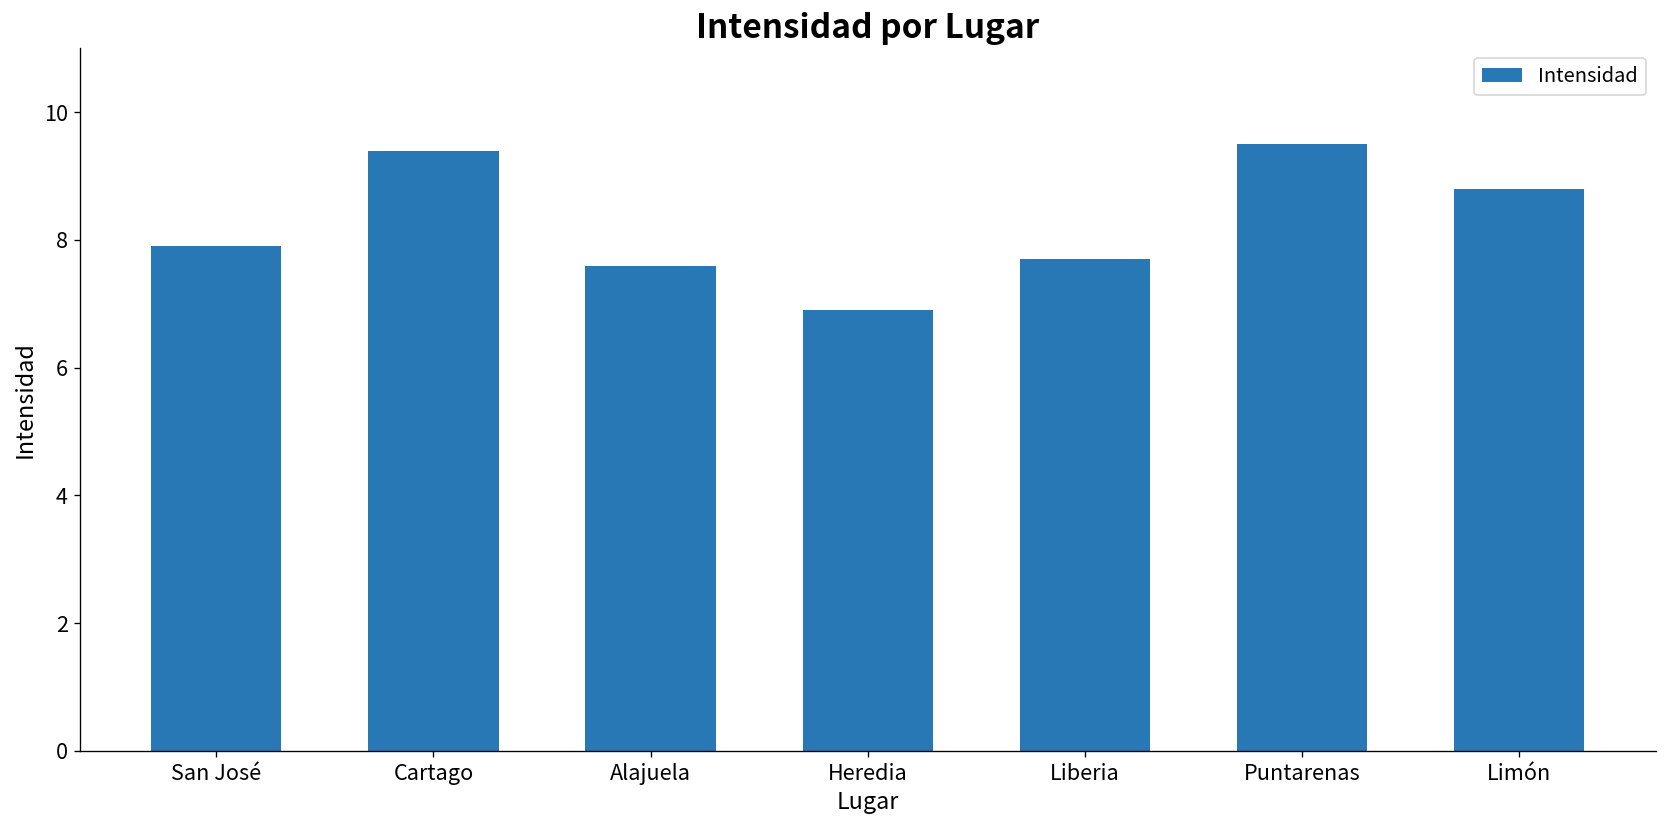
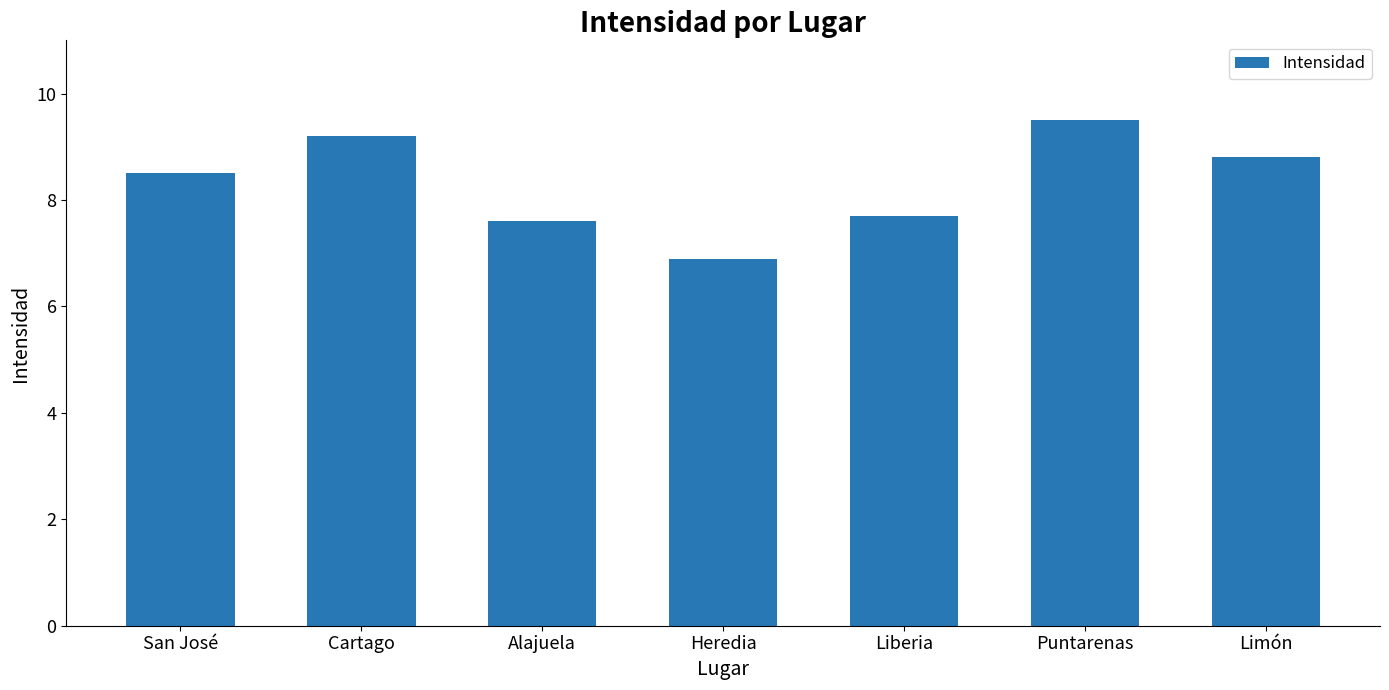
  {
-   "San José": 7.9,
-   "Cartago": 9.4,
+   "San José": 8.5,
+   "Cartago": 9.2,
    "Alajuela": 7.6,
    "Heredia": 6.9,
    "Liberia": 7.7,
    "Puntarenas": 9.5,
    "Limón": 8.8
  }
